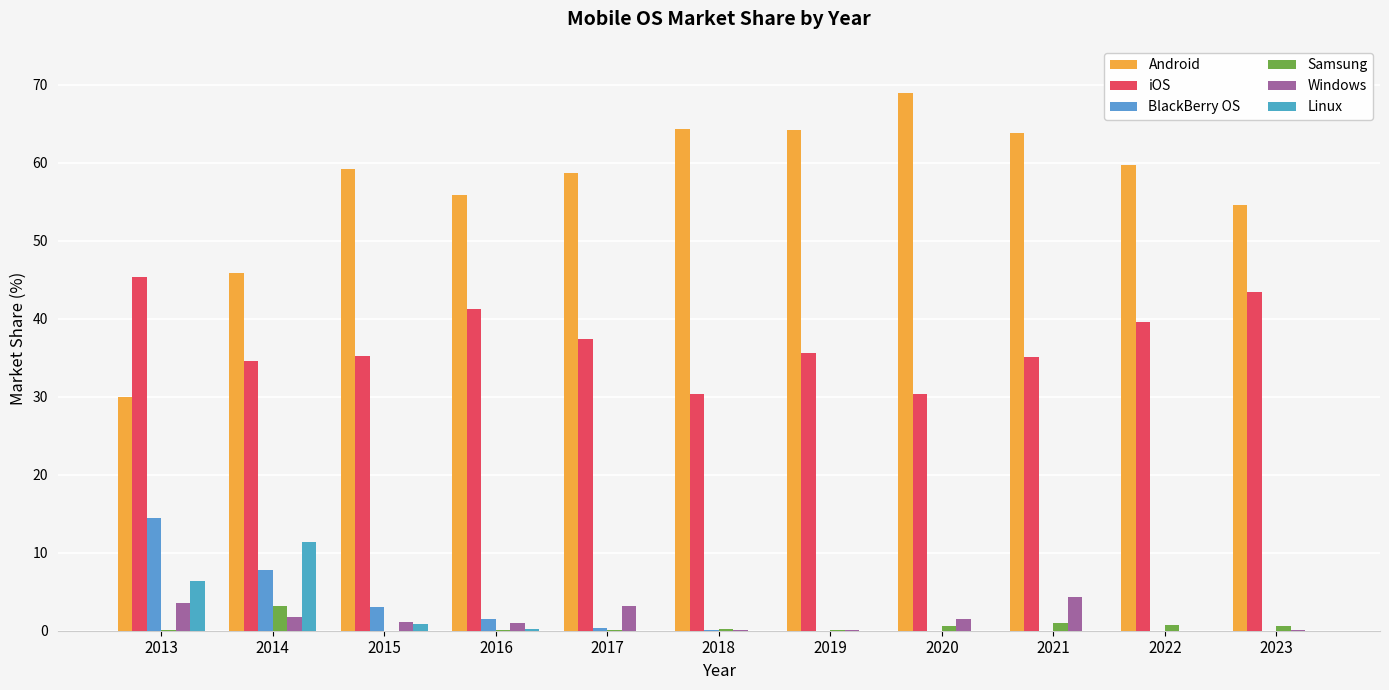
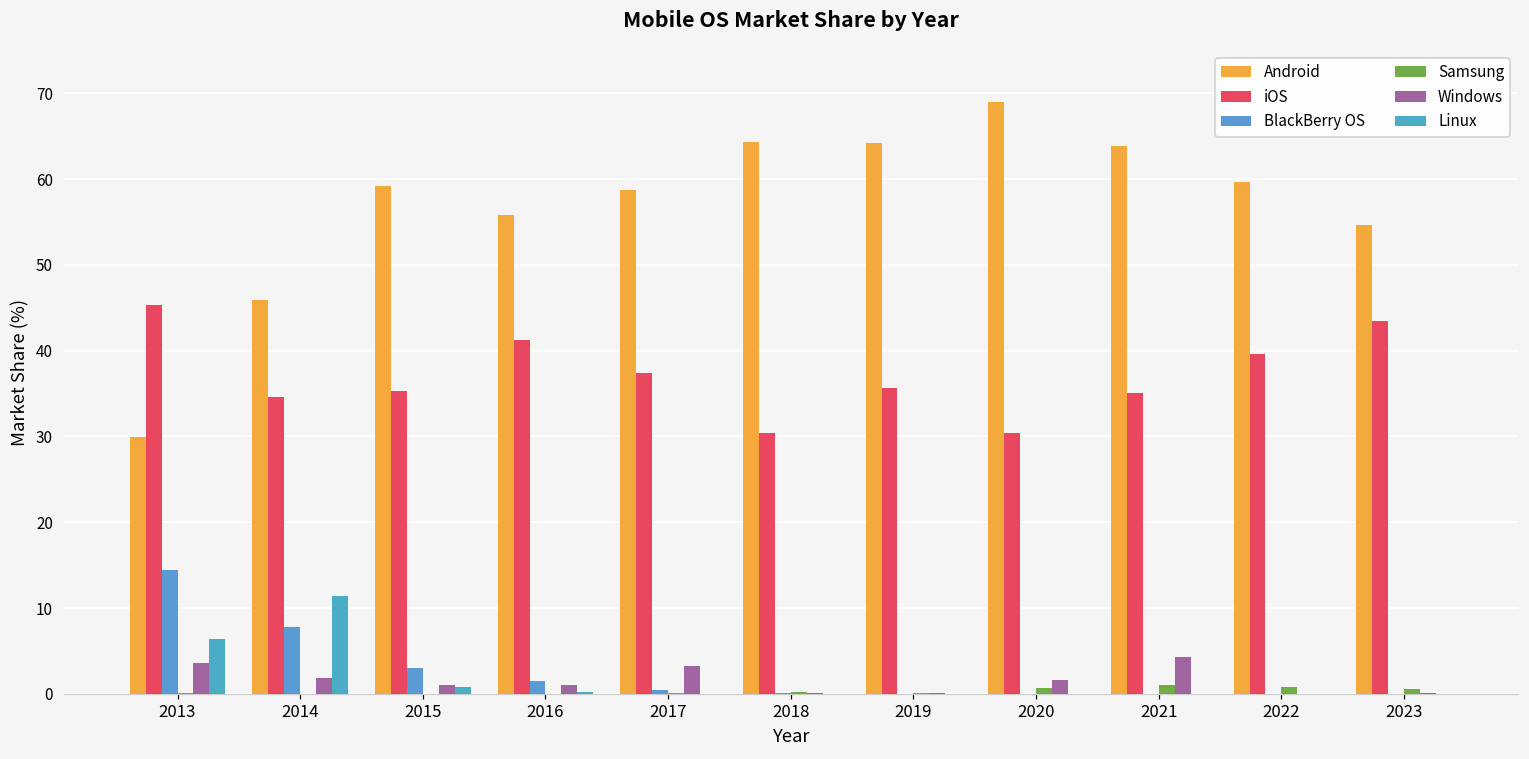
  {
    "Android": {
      "2013": 30,
      "2014": 46,
      "2015": 59,
      "2016": 56,
      "2017": 59,
      "2018": 64,
      "2019": 64,
      "2020": 69,
      "2021": 64,
      "2022": 60,
      "2023": 55
    },
    "iOS": {
      "2013": 45,
      "2014": 35,
      "2015": 35,
      "2016": 41,
      "2017": 37,
      "2018": 30,
      "2019": 36,
      "2020": 30,
      "2021": 35,
      "2022": 40,
      "2023": 43
    },
    "Samsung": {
-     "2014": 3,
+     "2014": 0,
      "2020": 1,
      "2021": 1,
      "2022": 1,
      "2023": 1
    },
    "Windows": {
      "2013": 4,
      "2014": 2,
      "2015": 1,
      "2016": 1,
      "2017": 3,
      "2020": 2,
      "2021": 4
    }
  }
